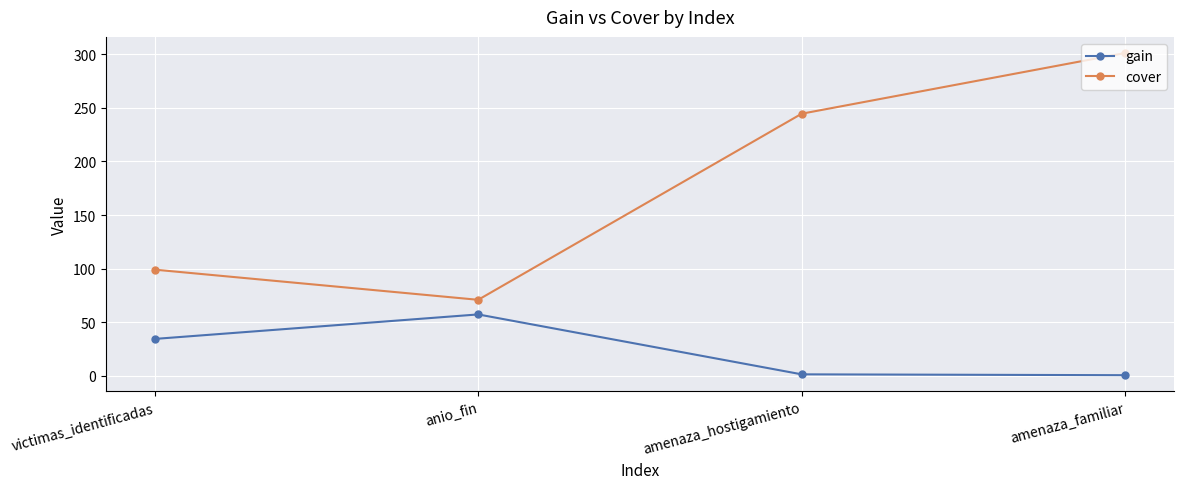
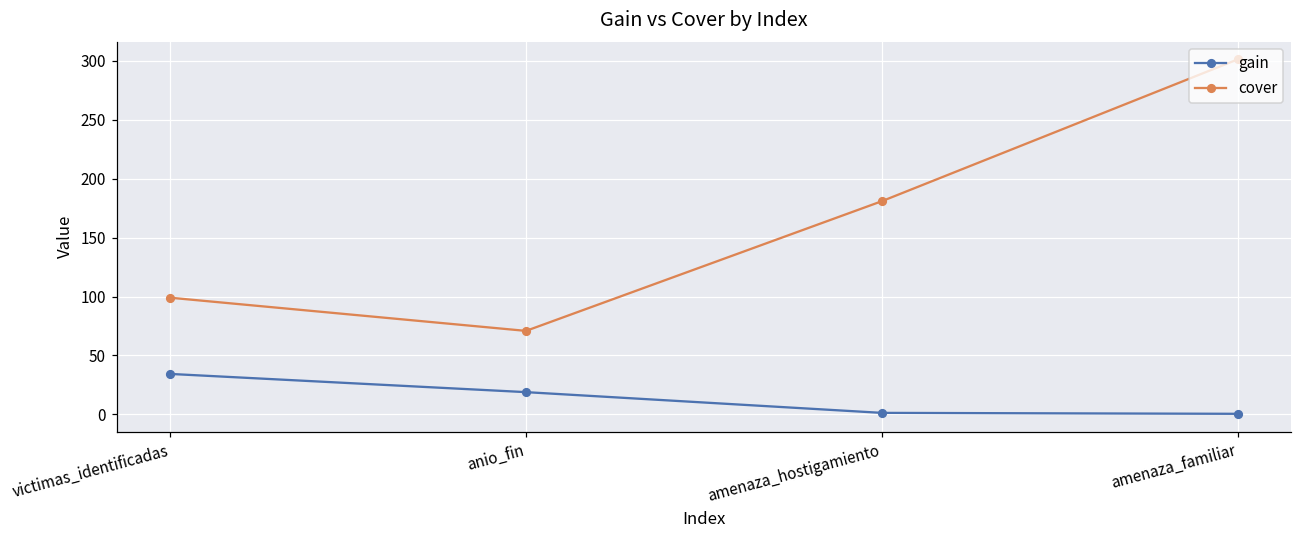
  {
    "gain": {
      "victimas_identificadas": 34,
-     "anio_fin": 57,
+     "anio_fin": 19,
      "amenaza_hostigamiento": 1,
      "amenaza_familiar": 0
    },
    "cover": {
      "victimas_identificadas": 99,
      "anio_fin": 71,
-     "amenaza_hostigamiento": 245
+     "amenaza_hostigamiento": 181
    }
  }
